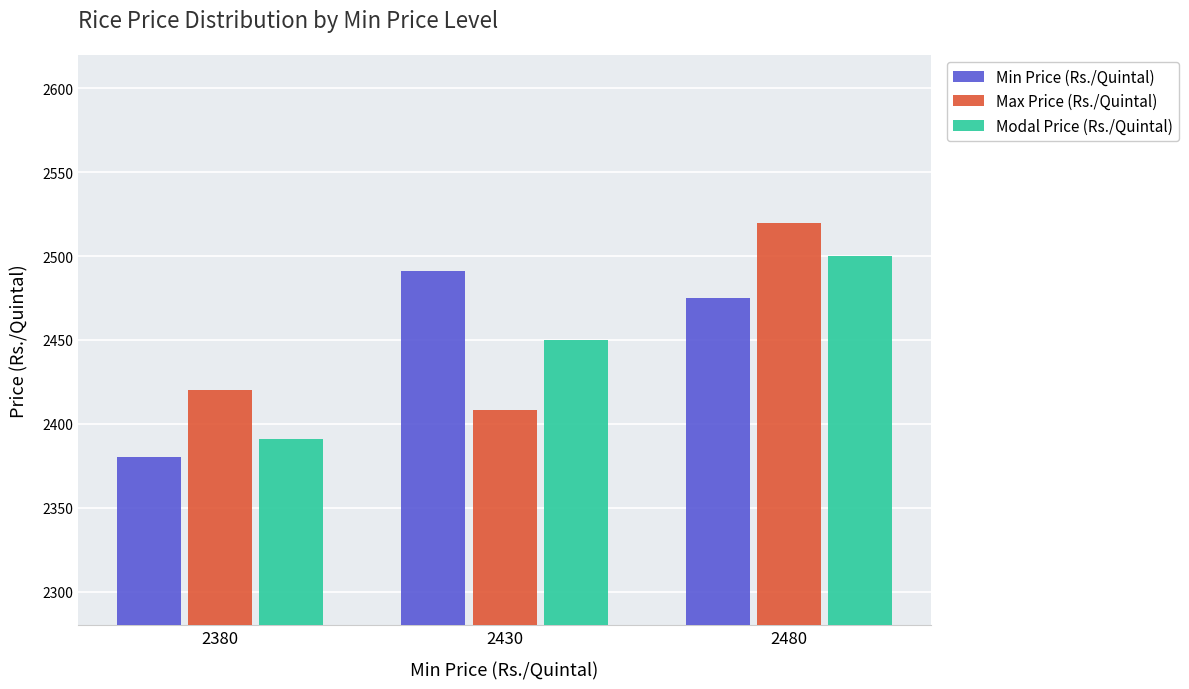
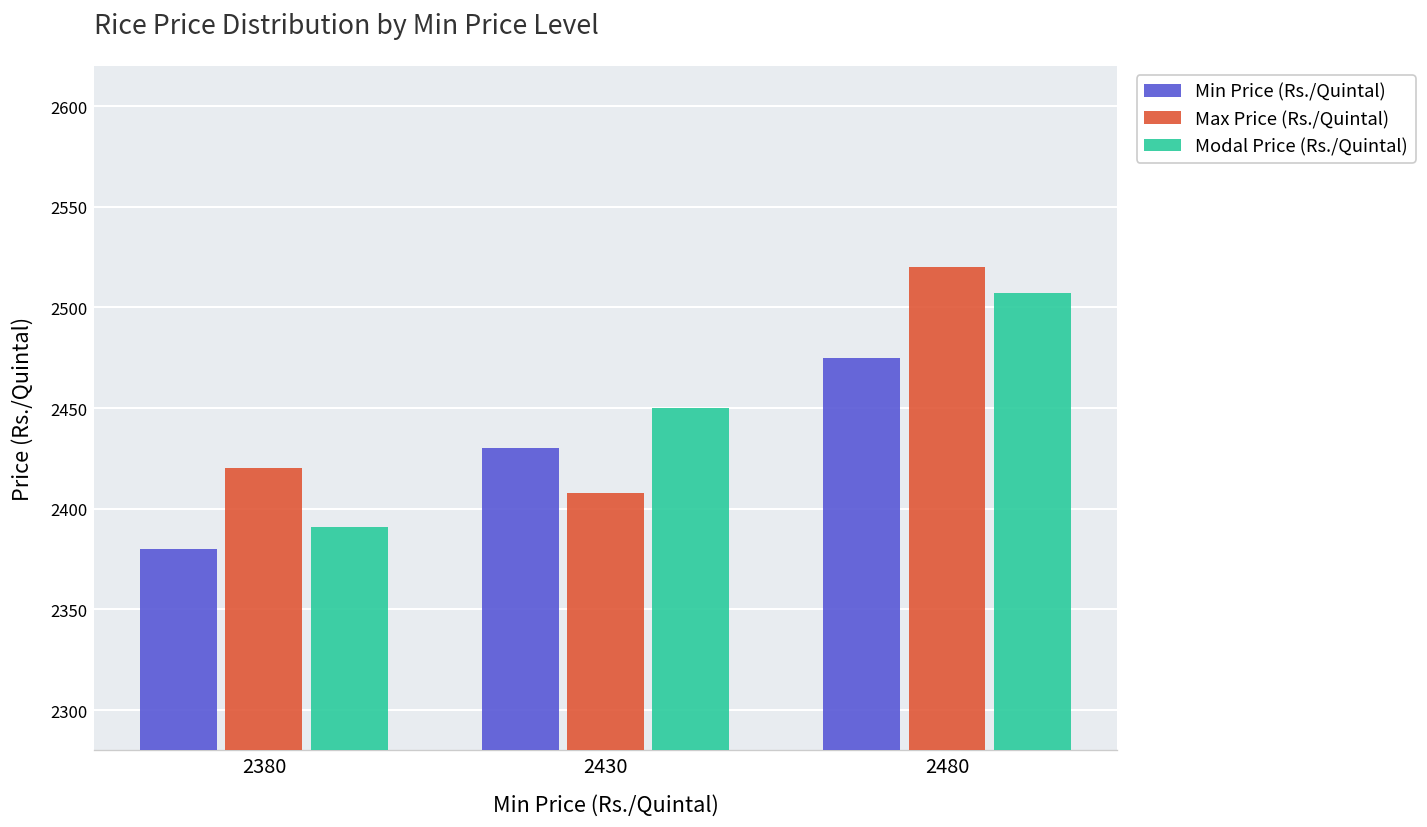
  {
    "Min Price (Rs./Quintal)": {
      "2380": 2380,
-     "2430": 2491,
+     "2430": 2430,
      "2480": 2475
    },
    "Max Price (Rs./Quintal)": {
      "2380": 2420,
      "2430": 2408,
      "2480": 2520
    },
    "Modal Price (Rs./Quintal)": {
      "2380": 2391,
      "2430": 2450,
-     "2480": 2500
+     "2480": 2507
    }
  }
